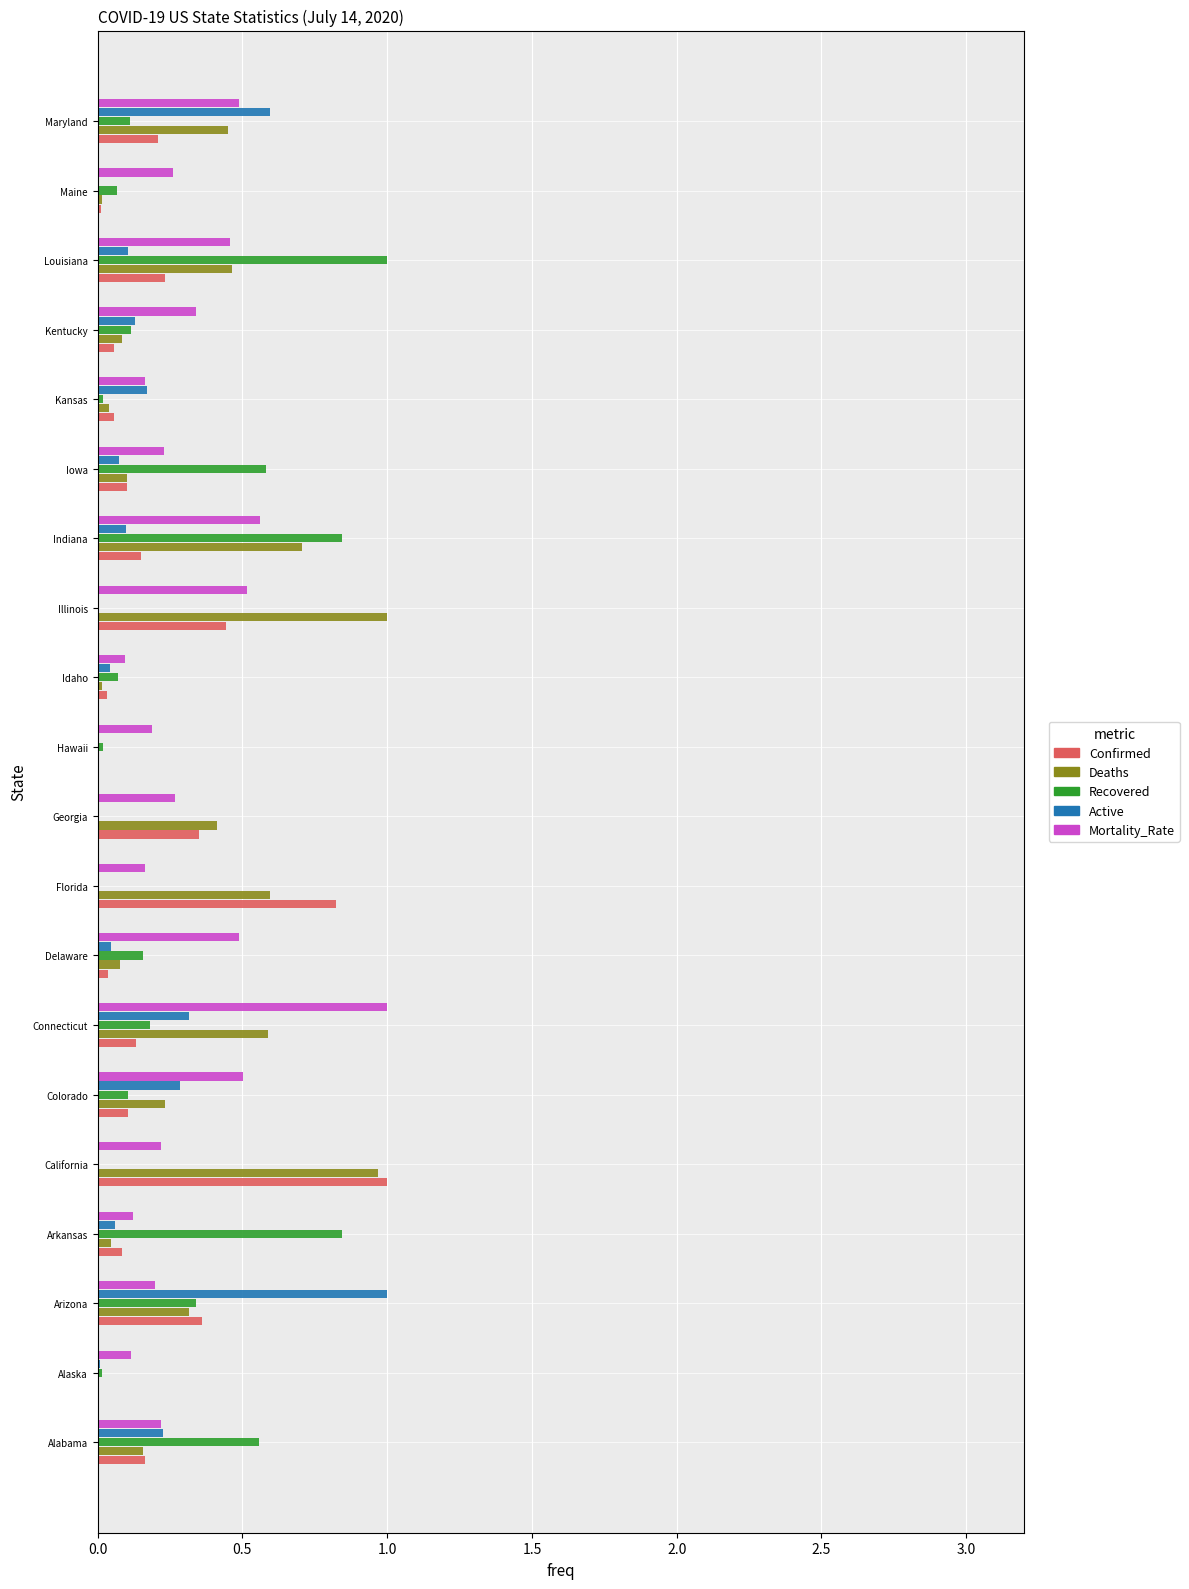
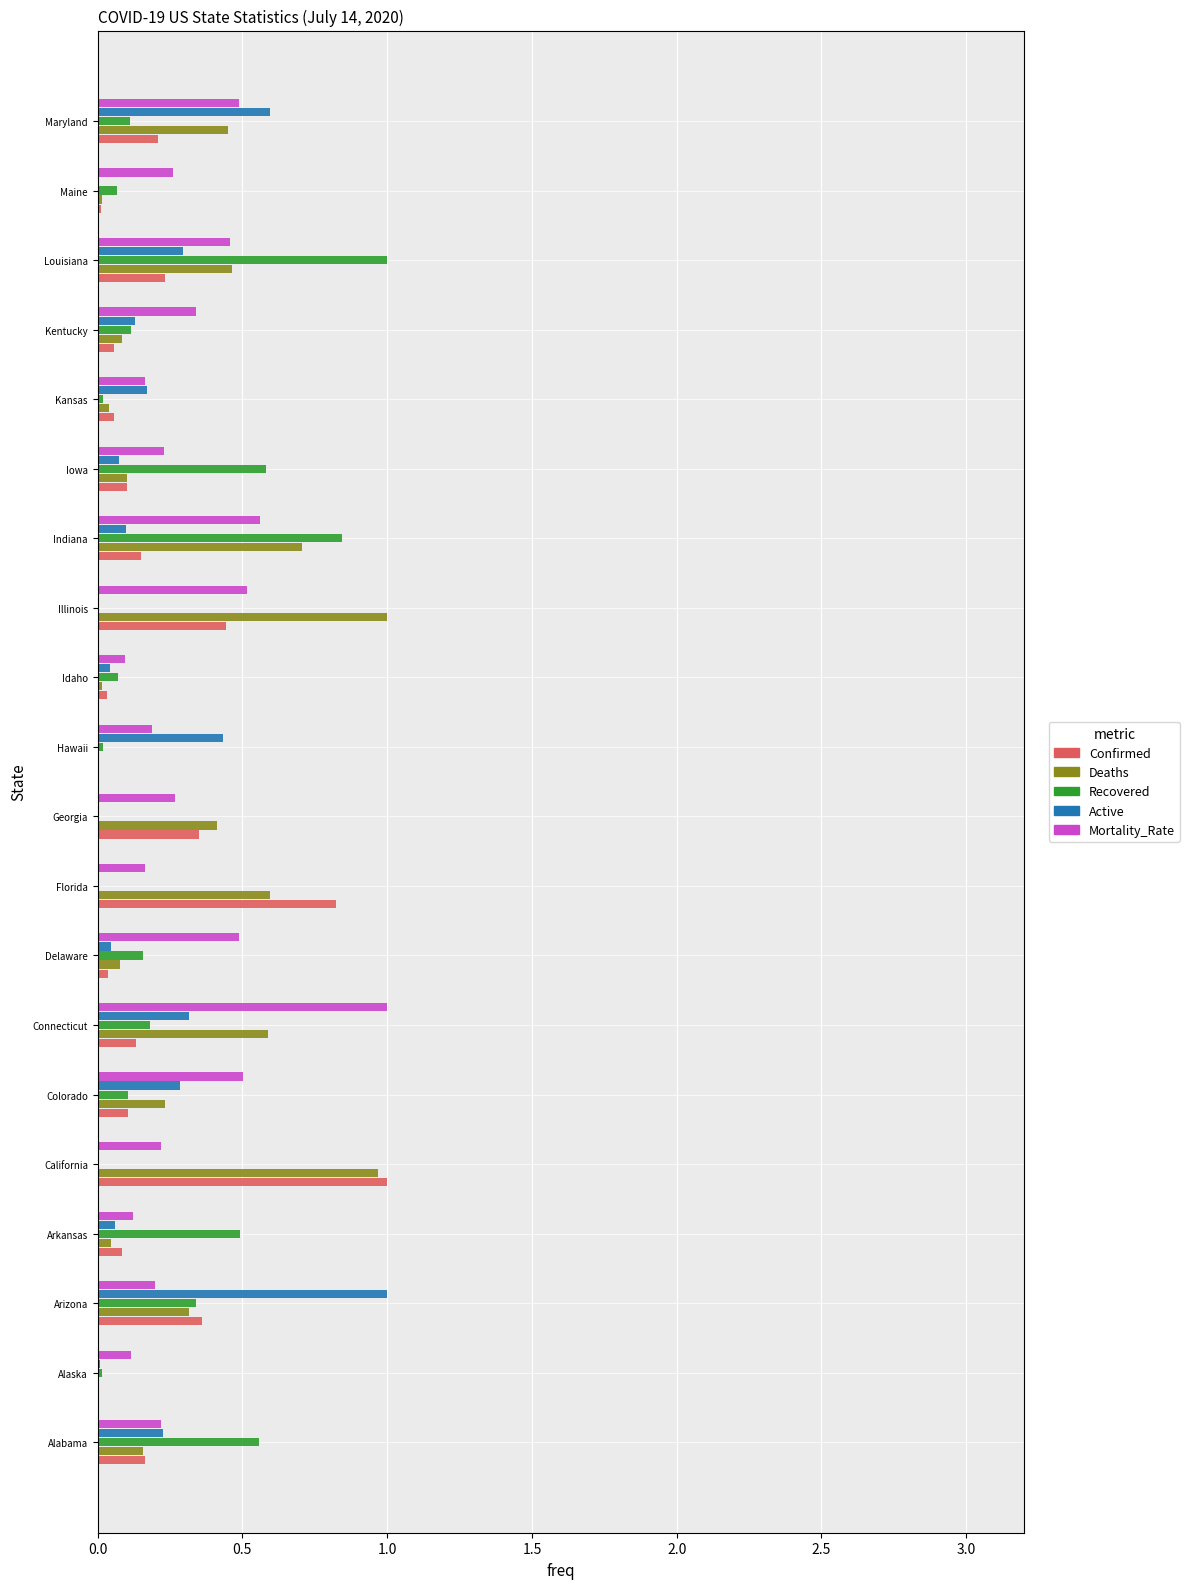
  {
    "Confirmed": {
      "Maryland": 0.21,
      "Maine": 0.01,
      "Louisiana": 0.23,
      "Kentucky": 0.06,
      "Kansas": 0.06,
      "Iowa": 0.10,
      "Indiana": 0.15,
      "Illinois": 0.44,
      "Idaho": 0.03,
      "Georgia": 0.35,
      "Florida": 0.82,
      "Delaware": 0.04,
      "Connecticut": 0.13,
      "Colorado": 0.11,
      "California": 1.00,
      "Arkansas": 0.08,
      "Arizona": 0.36,
      "Alabama": 0.16
    },
    "Deaths": {
      "Maryland": 0.45,
      "Maine": 0.02,
      "Louisiana": 0.46,
      "Kentucky": 0.09,
      "Kansas": 0.04,
      "Iowa": 0.10,
      "Indiana": 0.71,
      "Illinois": 1.00,
      "Idaho": 0.01,
      "Georgia": 0.41,
      "Florida": 0.59,
      "Delaware": 0.08,
      "Connecticut": 0.59,
      "Colorado": 0.23,
      "California": 0.97,
      "Arkansas": 0.04,
      "Arizona": 0.32,
      "Alabama": 0.16
    },
    "Recovered": {
      "Maryland": 0.11,
      "Maine": 0.07,
      "Louisiana": 1.00,
      "Kentucky": 0.12,
      "Kansas": 0.02,
      "Iowa": 0.58,
      "Indiana": 0.85,
      "Illinois": 0.00,
      "Idaho": 0.07,
      "Hawaii": 0.02,
      "Georgia": 0.00,
      "Florida": 0.00,
      "Delaware": 0.16,
      "Connecticut": 0.18,
      "Colorado": 0.10,
      "California": 0.00,
-     "Arkansas": 0.84,
+     "Arkansas": 0.49,
      "Arizona": 0.34,
      "Alaska": 0.01,
      "Alabama": 0.56
    },
    "Active": {
      "Maryland": 0.60,
-     "Louisiana": 0.10,
+     "Louisiana": 0.29,
      "Kentucky": 0.13,
      "Kansas": 0.17,
      "Iowa": 0.07,
      "Indiana": 0.10,
      "Illinois": 0.00,
      "Idaho": 0.04,
-     "Hawaii": 0.00,
+     "Hawaii": 0.43,
      "Georgia": 0.00,
      "Florida": 0.00,
      "Delaware": 0.05,
      "Connecticut": 0.32,
      "Colorado": 0.28,
      "California": 0.00,
      "Arkansas": 0.06,
      "Arizona": 1.00,
      "Alaska": 0.01,
      "Alabama": 0.23
    },
    "Mortality_Rate": {
      "Maryland": 0.49,
      "Maine": 0.26,
      "Louisiana": 0.46,
      "Kentucky": 0.34,
      "Kansas": 0.16,
      "Iowa": 0.23,
      "Indiana": 0.56,
      "Illinois": 0.51,
      "Idaho": 0.10,
      "Hawaii": 0.19,
      "Georgia": 0.27,
      "Florida": 0.16,
      "Delaware": 0.49,
      "Connecticut": 1.00,
      "Colorado": 0.50,
      "California": 0.22,
      "Arkansas": 0.12,
      "Arizona": 0.20,
      "Alaska": 0.11,
      "Alabama": 0.22
    }
  }
